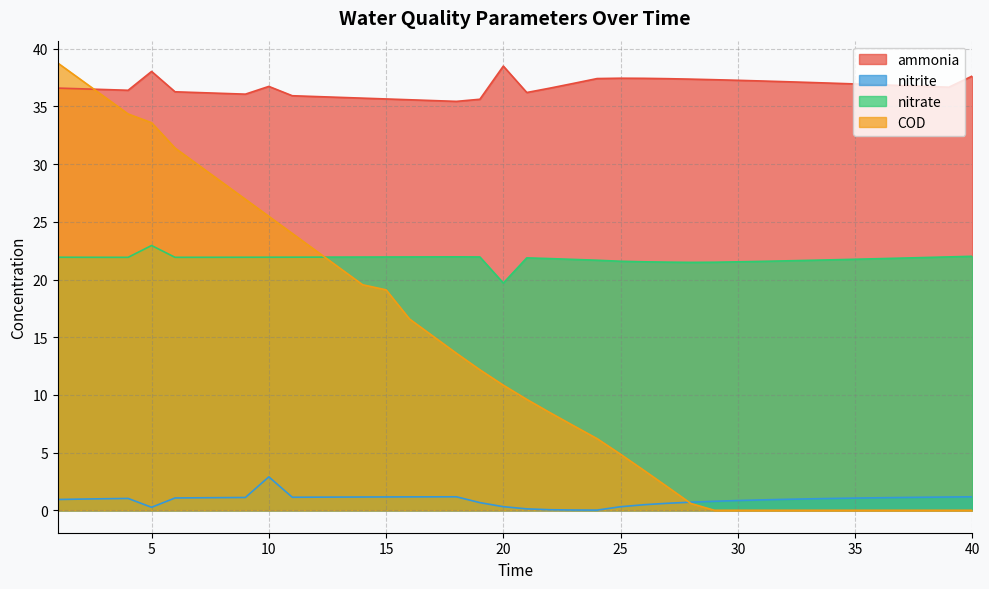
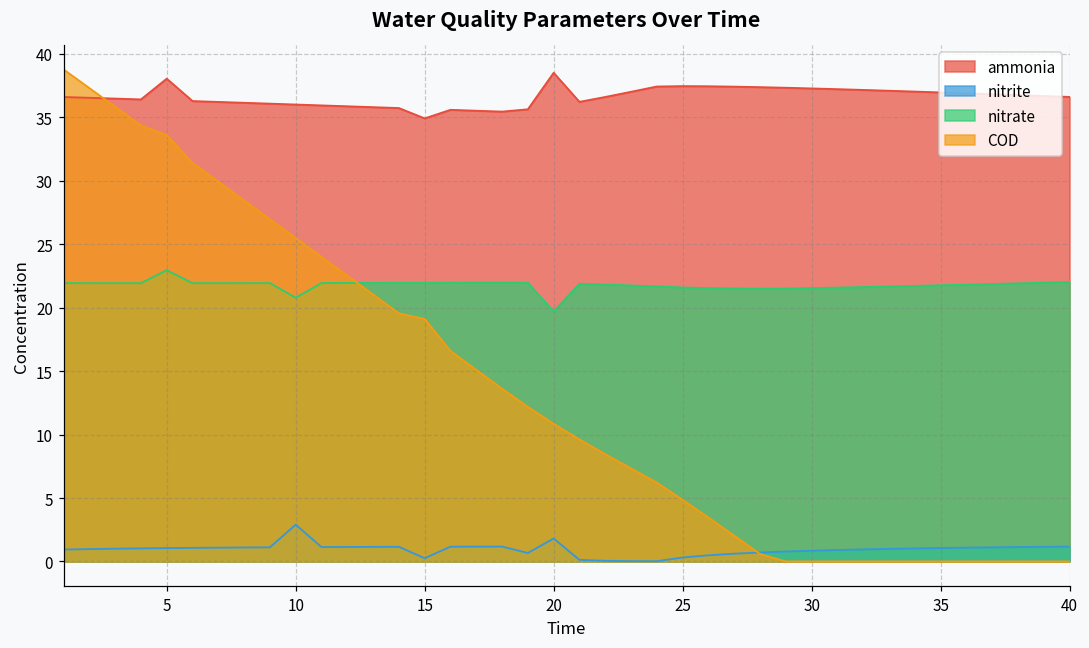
  {
    "ammonia": {
      "5": 38.0,
-     "10": 36.7,
-     "15": 35.7,
+     "10": 36.0,
+     "15": 34.9,
      "20": 38.5,
      "25": 37.4,
      "30": 37.3,
-     "40": 37.6
+     "40": 36.6
    },
    "nitrite": {
-     "5": 0.3,
+     "5": 1.1,
      "10": 2.9,
-     "15": 1.2,
-     "20": 0.3,
+     "15": 0.3,
+     "20": 1.8,
      "25": 0.3,
      "30": 0.9,
      "35": 1.1,
      "40": 1.2
    },
    "nitrate": {
      "5": 23.0,
-     "10": 21.9,
+     "10": 20.8,
      "15": 22.0,
      "20": 19.7,
      "25": 21.6,
      "30": 21.5,
      "35": 21.8,
      "40": 22.0
    },
    "COD": {
      "5": 33.6,
      "10": 25.5,
      "15": 19.1,
      "20": 10.8,
      "25": 4.9,
      "30": 0.0,
      "35": 0.0,
      "40": 0.0
    }
  }
